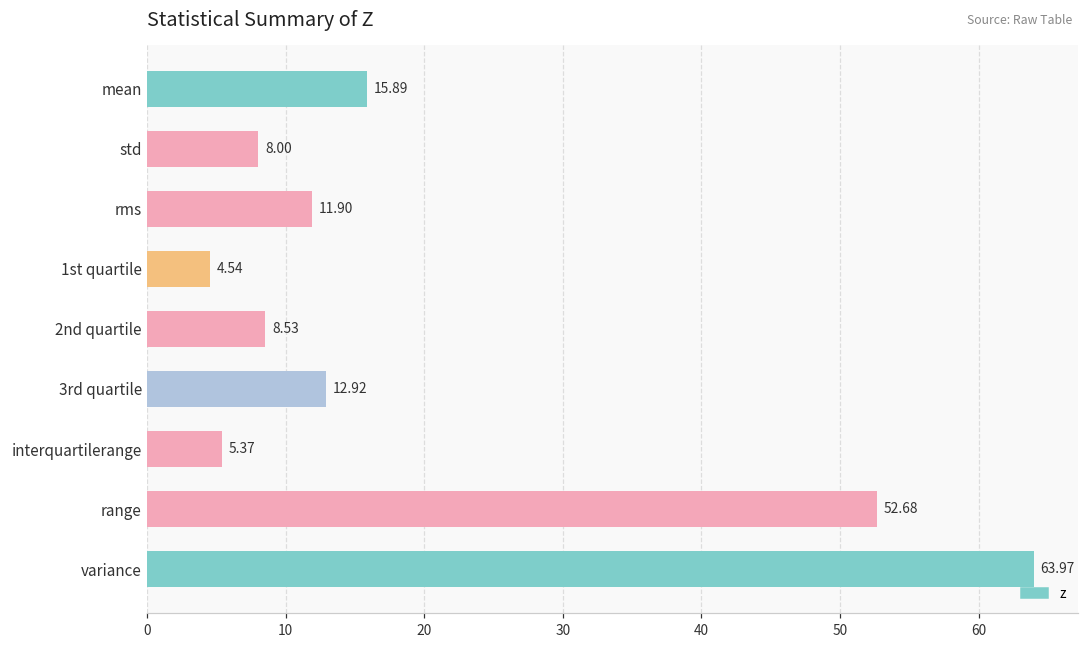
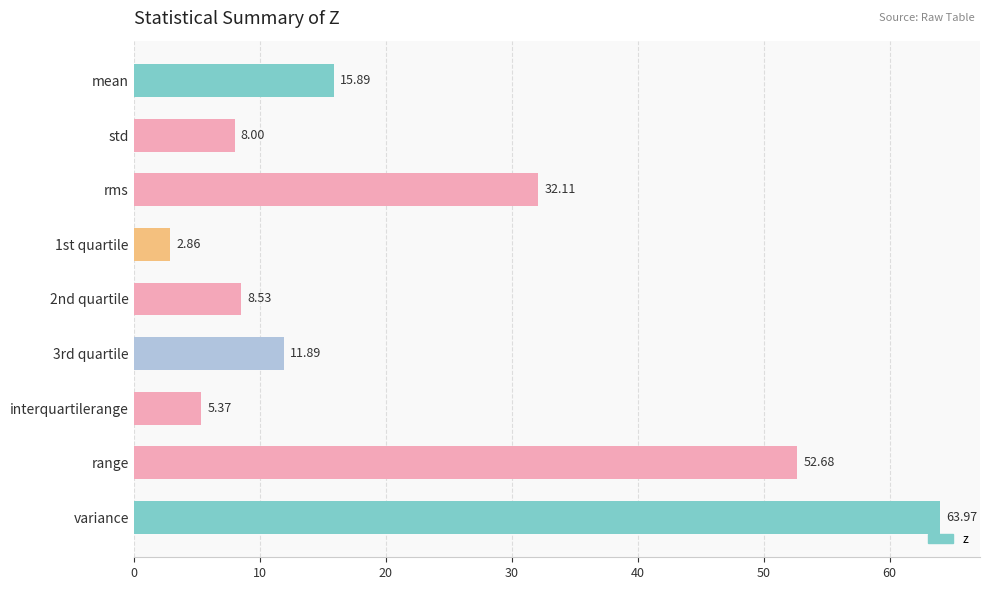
  {
    "mean": 15.89,
    "std": 8.00,
-   "rms": 11.90,
-   "1st quartile": 4.54,
+   "rms": 32.11,
+   "1st quartile": 2.86,
    "2nd quartile": 8.53,
-   "3rd quartile": 12.92,
+   "3rd quartile": 11.89,
    "interquartilerange": 5.37,
    "range": 52.68,
    "variance": 63.97
  }
